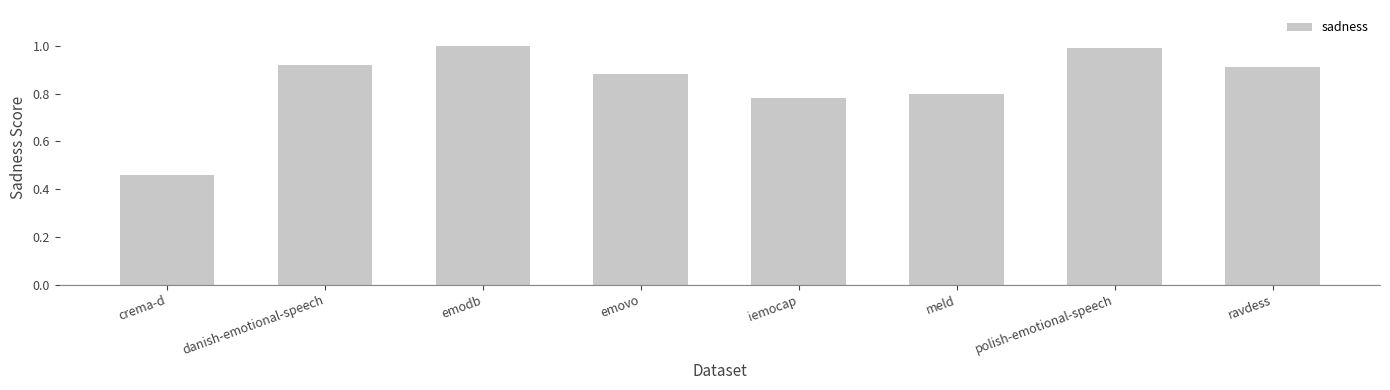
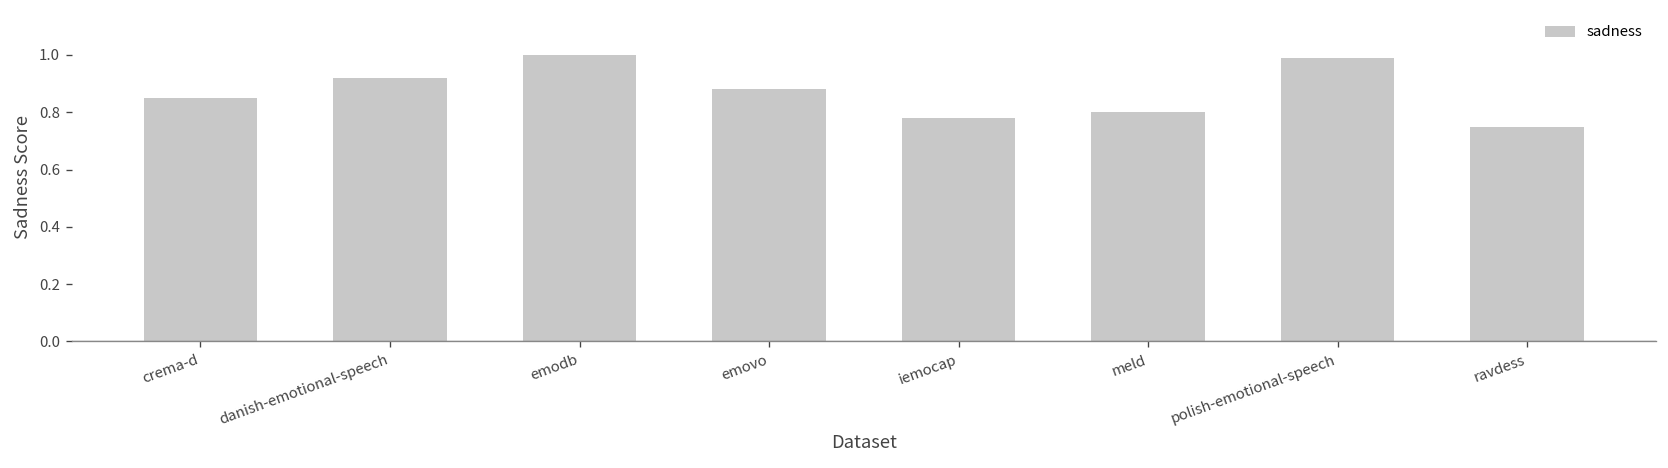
  {
-   "crema-d": 0.46,
+   "crema-d": 0.85,
    "danish-emotional-speech": 0.92,
    "emodb": 1.00,
    "emovo": 0.88,
    "iemocap": 0.78,
    "meld": 0.80,
    "polish-emotional-speech": 0.99,
-   "ravdess": 0.91
+   "ravdess": 0.75
  }
